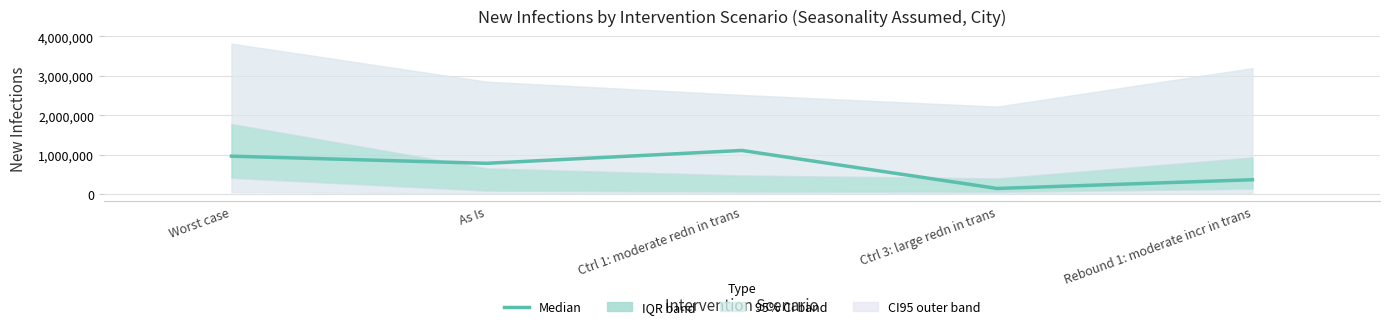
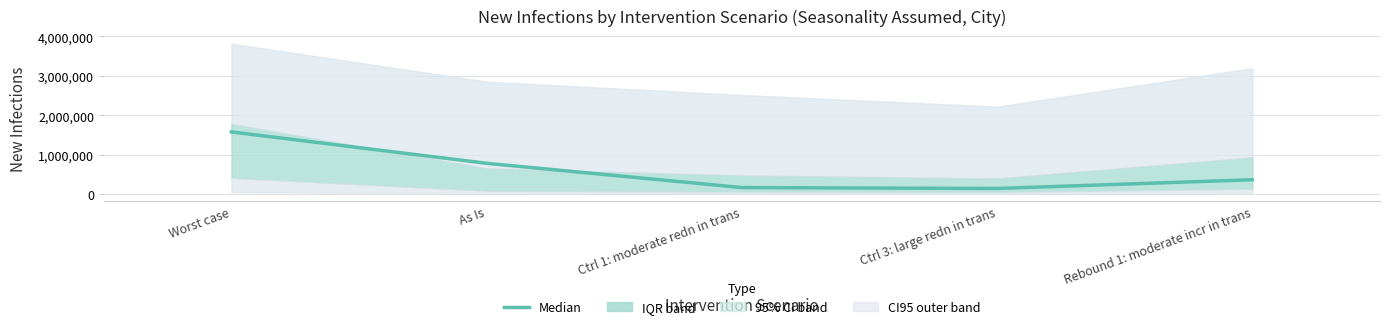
  {
    "Median": {
-     "Worst case": "1,000,000",
+     "Worst case": "1,600,000",
      "As Is": "800,000",
-     "Ctrl 1: moderate redn in trans": "1,100,000",
+     "Ctrl 1: moderate redn in trans": "200,000",
      "Ctrl 3: large redn in trans": "100,000",
      "Rebound 1: moderate incr in trans": "400,000"
    }
  }
